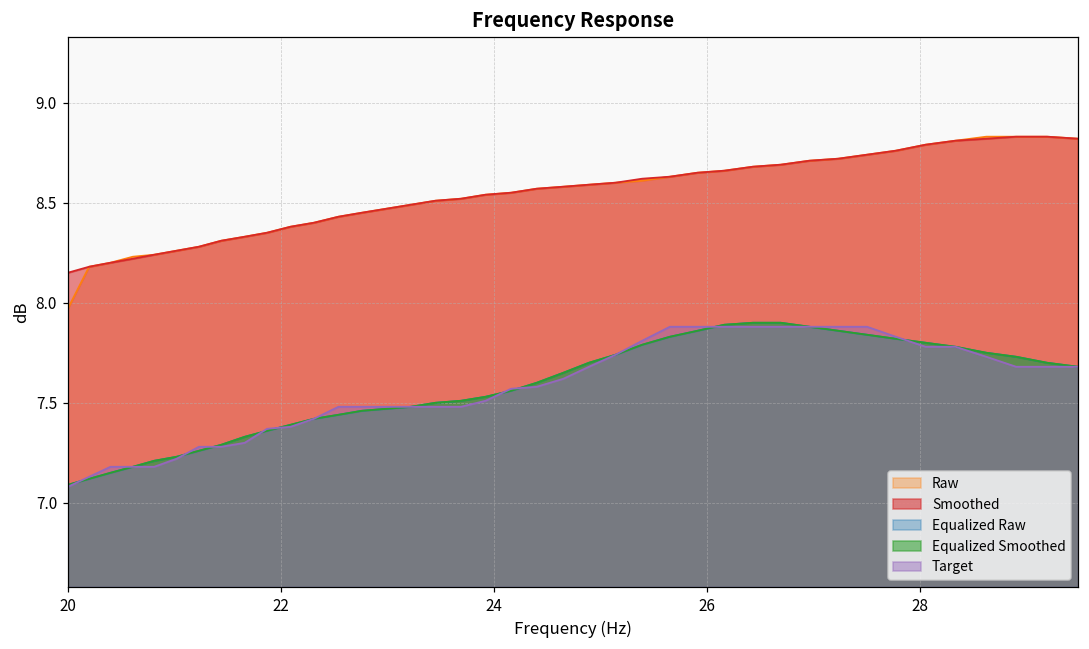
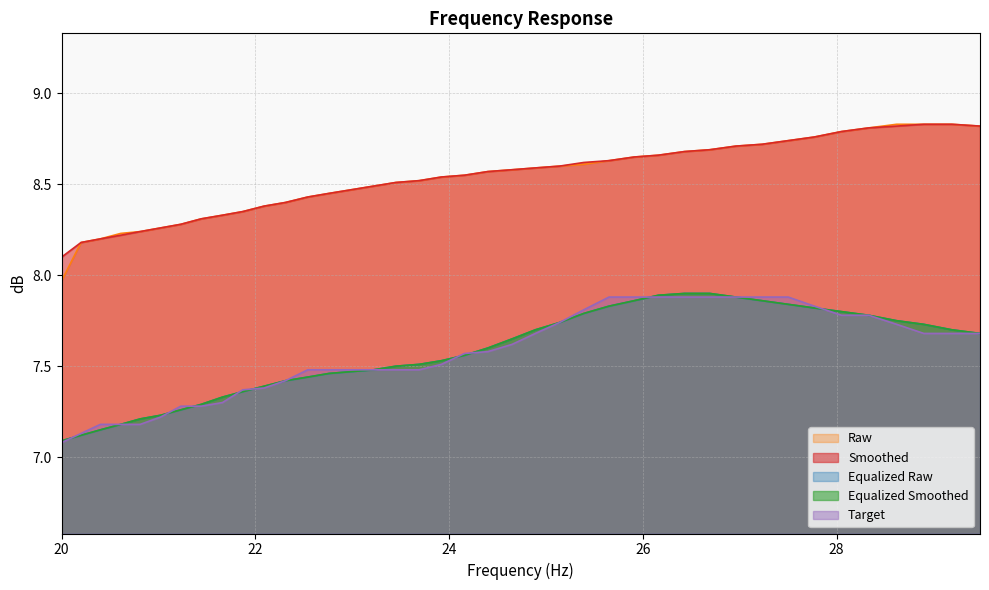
  {
    "Raw": {
      "20": 7.97
    },
    "Smoothed": {
-     "20": 8.15
+     "20": 8.10
    }
  }
